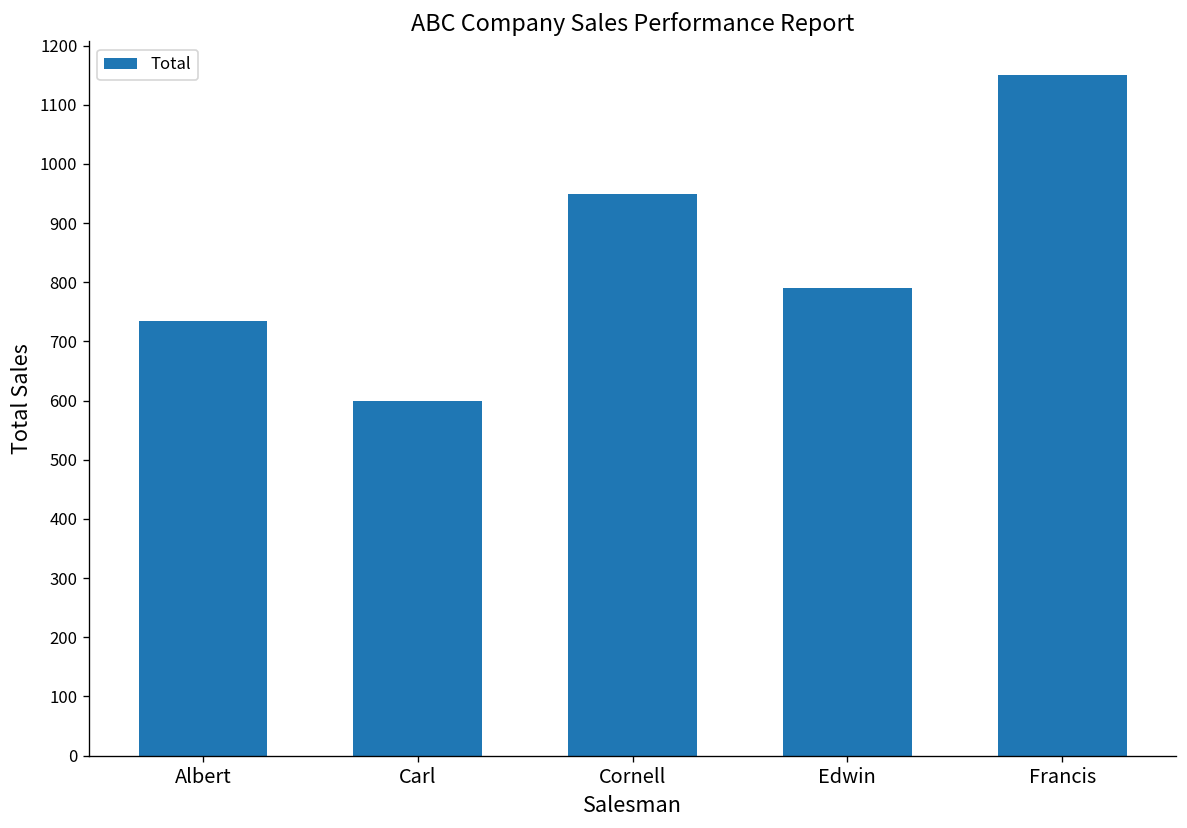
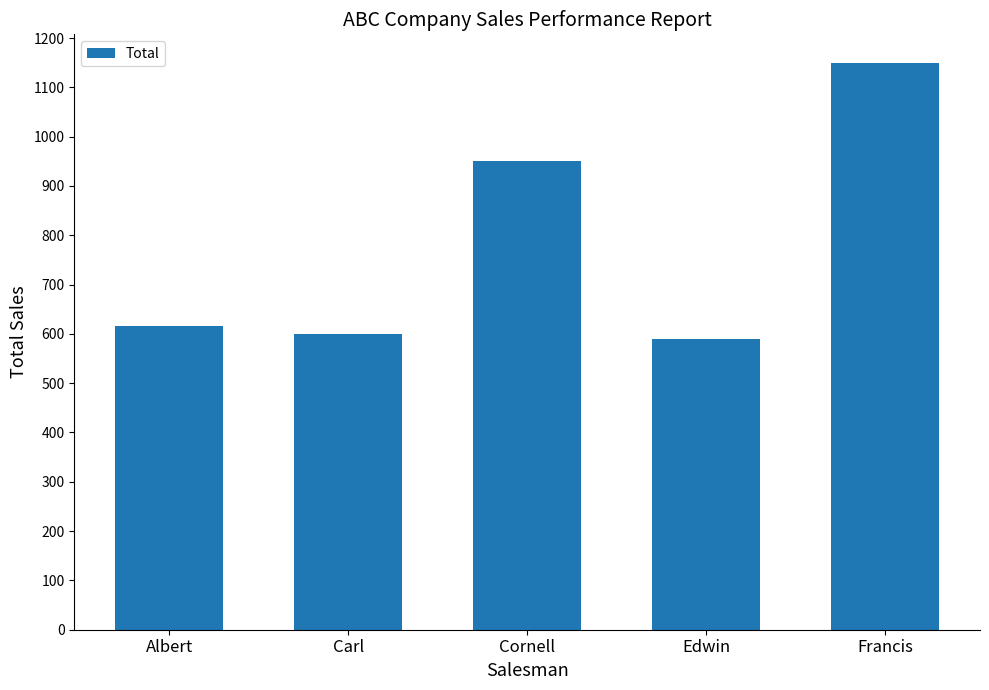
  {
-   "Albert": 730,
+   "Albert": 620,
    "Carl": 600,
    "Cornell": 950,
-   "Edwin": 790,
+   "Edwin": 590,
    "Francis": 1150
  }
